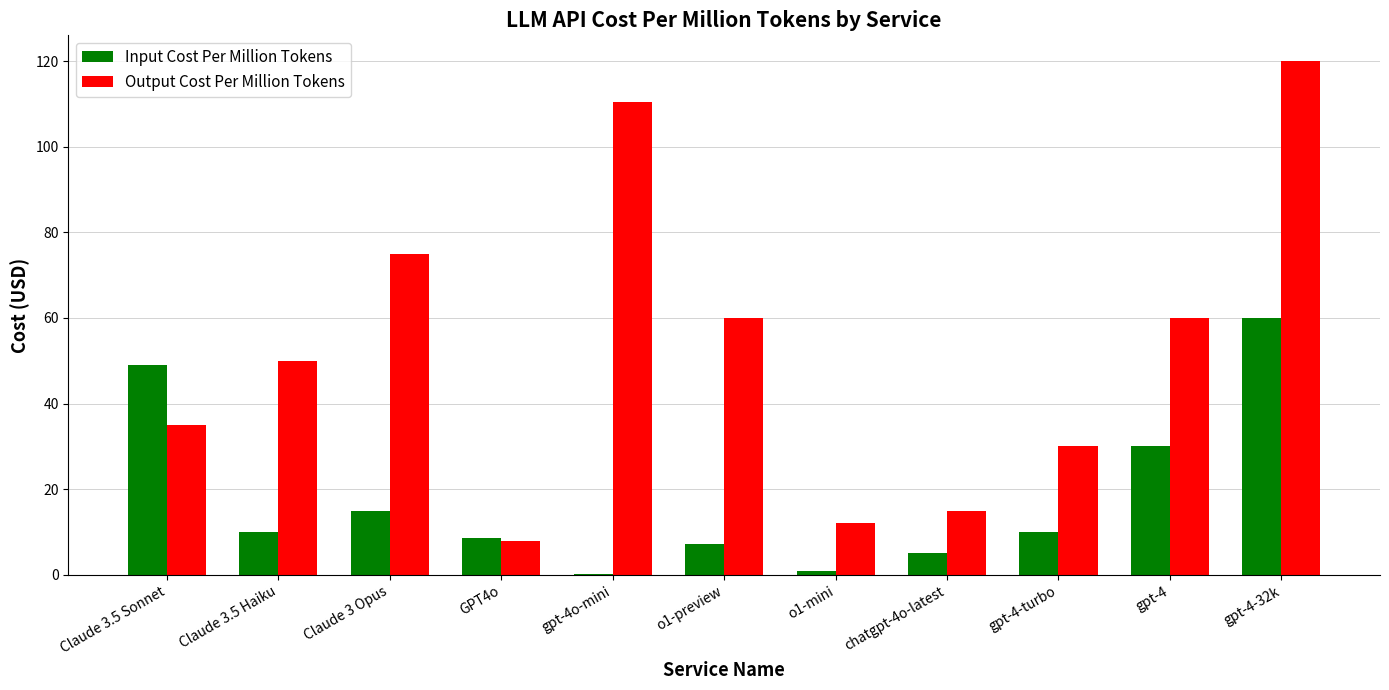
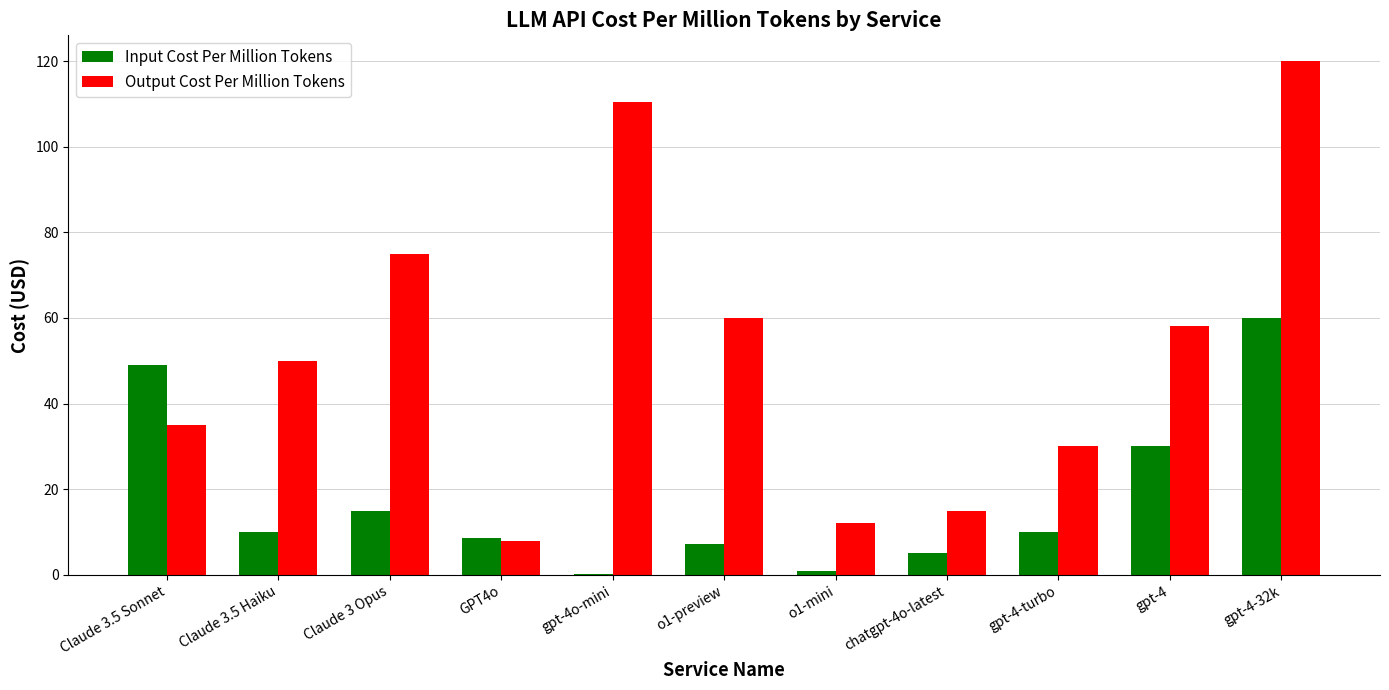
  {
    "Input Cost Per Million Tokens": {
      "Claude 3.5 Sonnet": 49,
      "Claude 3.5 Haiku": 10,
      "Claude 3 Opus": 15,
      "GPT4o": 9,
      "o1-preview": 7,
      "o1-mini": 1,
      "chatgpt-4o-latest": 5,
      "gpt-4-turbo": 10,
      "gpt-4": 30,
      "gpt-4-32k": 60
    },
    "Output Cost Per Million Tokens": {
      "Claude 3.5 Sonnet": 35,
      "Claude 3.5 Haiku": 50,
      "Claude 3 Opus": 75,
      "GPT4o": 8,
      "gpt-4o-mini": 110,
      "o1-preview": 60,
      "o1-mini": 12,
      "chatgpt-4o-latest": 15,
      "gpt-4-turbo": 30,
-     "gpt-4": 60,
+     "gpt-4": 58,
      "gpt-4-32k": 120
    }
  }
